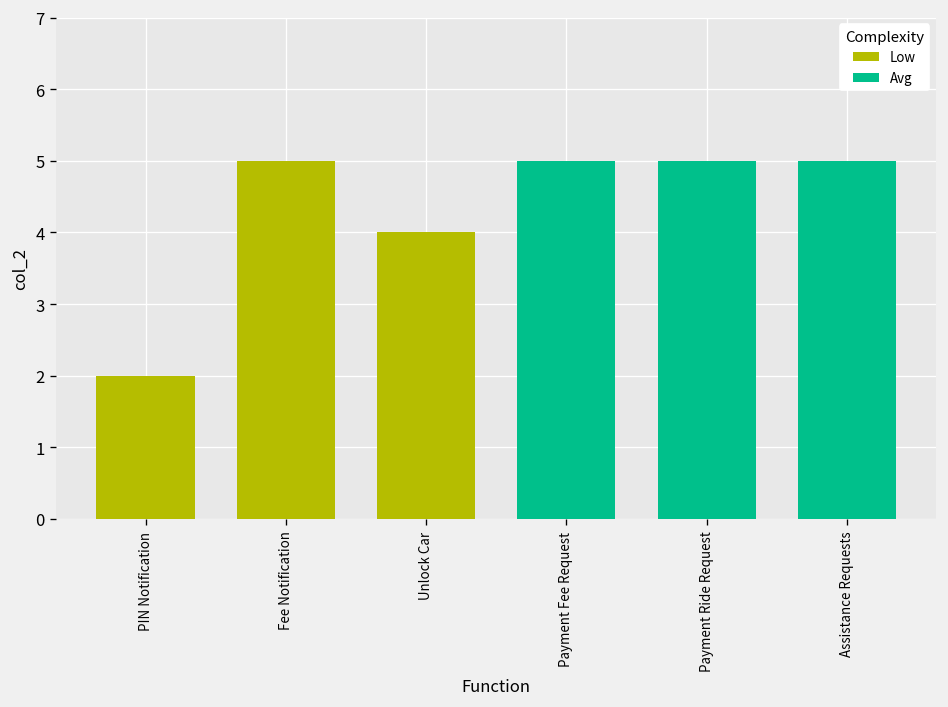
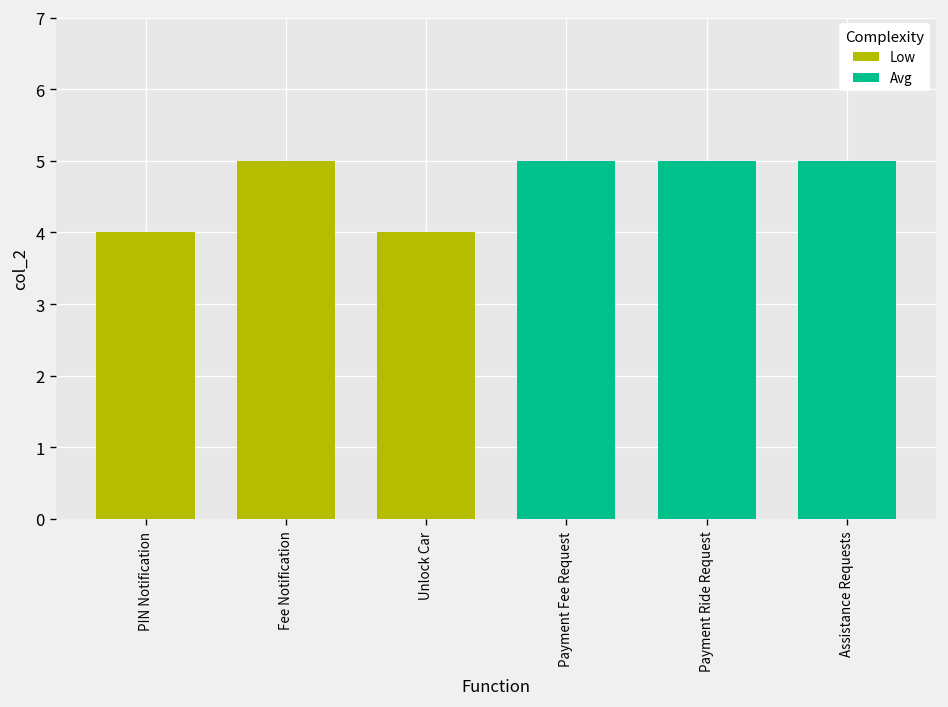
  {
-   "PIN Notification": 2,
+   "PIN Notification": 4,
    "Fee Notification": 5,
    "Unlock Car": 4,
    "Payment Fee Request": 5,
    "Payment Ride Request": 5,
    "Assistance Requests": 5
  }
